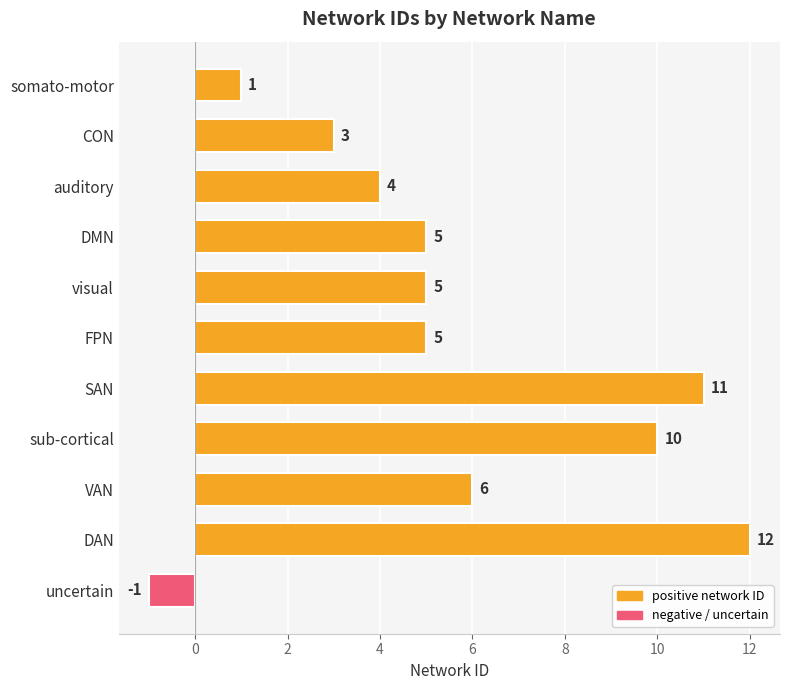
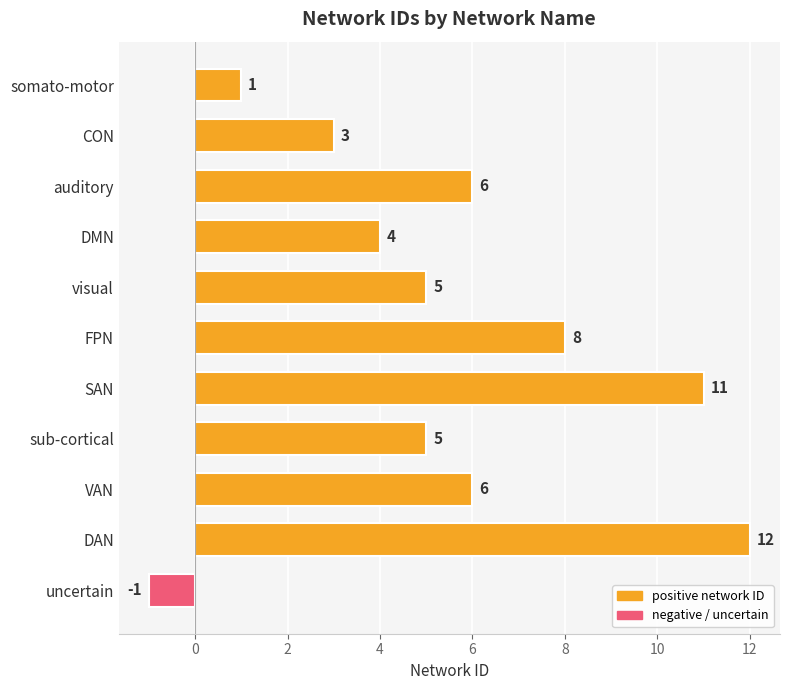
  {
    "somato-motor": 1,
    "CON": 3,
-   "auditory": 4,
-   "DMN": 5,
+   "auditory": 6,
+   "DMN": 4,
    "visual": 5,
-   "FPN": 5,
+   "FPN": 8,
    "SAN": 11,
-   "sub-cortical": 10,
+   "sub-cortical": 5,
    "VAN": 6,
    "DAN": 12,
    "uncertain": -1
  }
